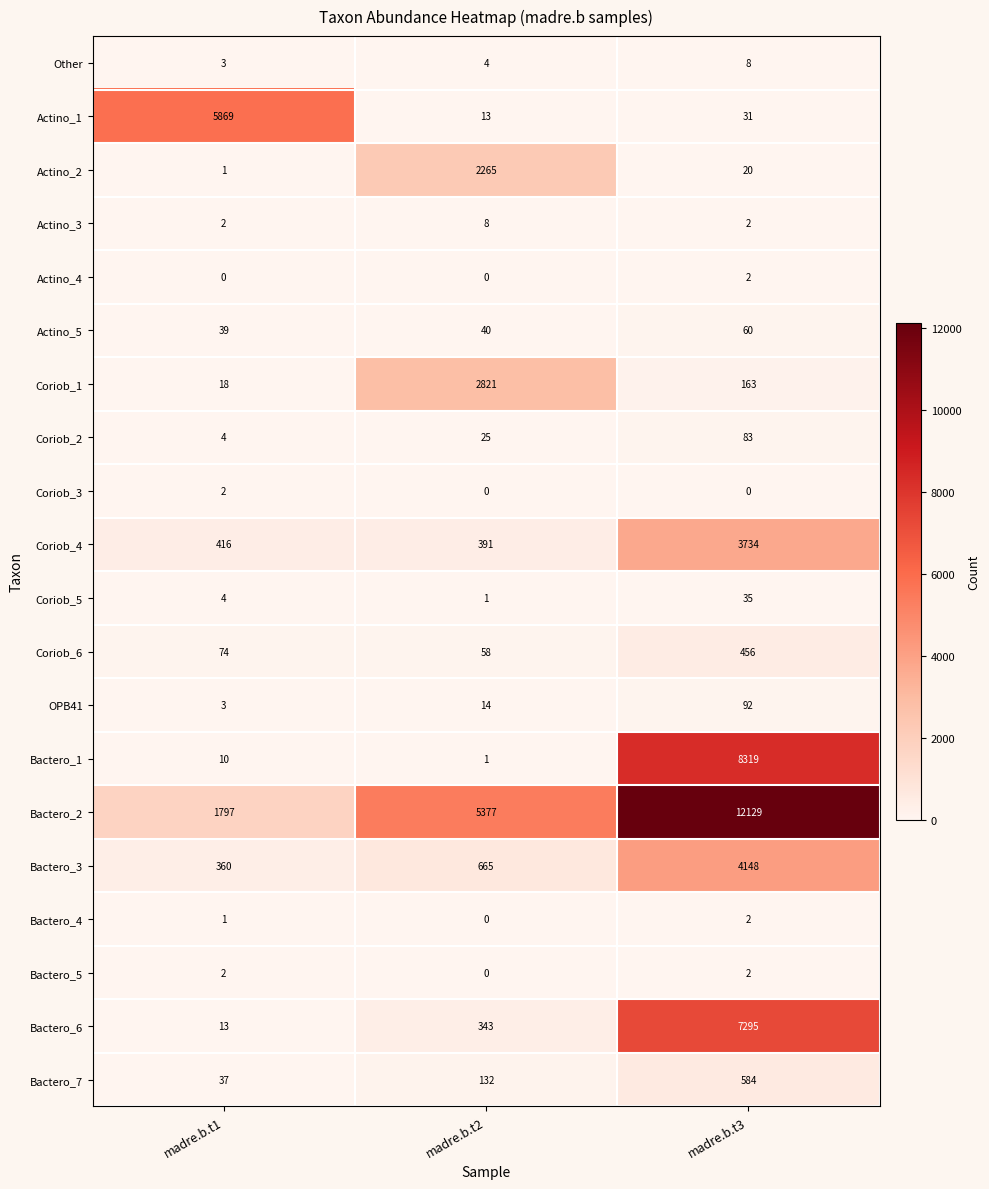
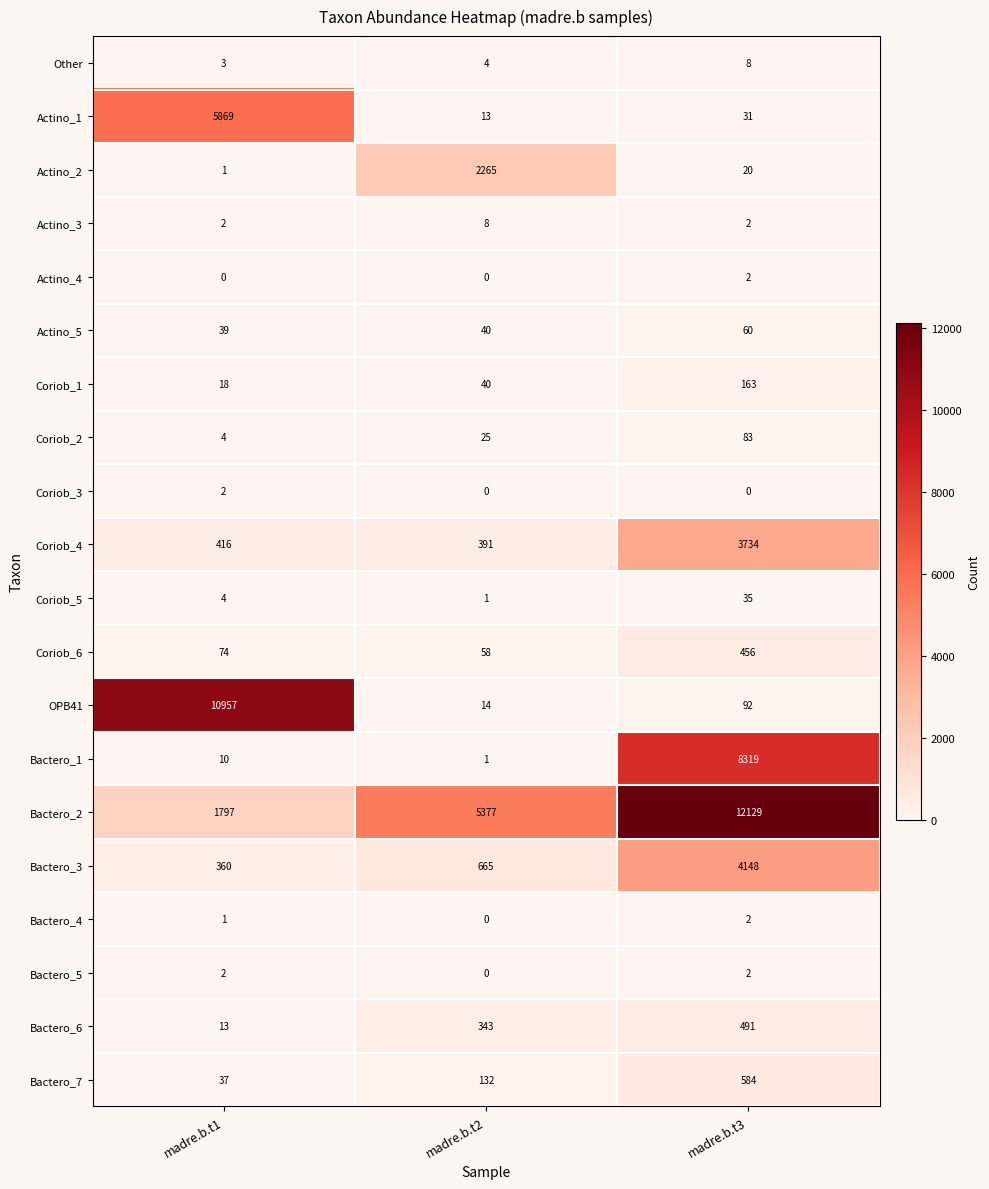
  {
    "Other": {
      "madre.b.t1": 3,
      "madre.b.t2": 4,
      "madre.b.t3": 8
    },
    "Actino_1": {
      "madre.b.t1": 5869,
      "madre.b.t2": 13,
      "madre.b.t3": 31
    },
    "Actino_2": {
      "madre.b.t1": 1,
      "madre.b.t2": 2265,
      "madre.b.t3": 20
    },
    "Actino_3": {
      "madre.b.t1": 2,
      "madre.b.t2": 8,
      "madre.b.t3": 2
    },
    "Actino_4": {
      "madre.b.t1": 0,
      "madre.b.t2": 0,
      "madre.b.t3": 2
    },
    "Actino_5": {
      "madre.b.t1": 39,
      "madre.b.t2": 40,
      "madre.b.t3": 60
    },
    "Coriob_1": {
      "madre.b.t1": 18,
-     "madre.b.t2": 2821,
+     "madre.b.t2": 40,
      "madre.b.t3": 163
    },
    "Coriob_2": {
      "madre.b.t1": 4,
      "madre.b.t2": 25,
      "madre.b.t3": 83
    },
    "Coriob_3": {
      "madre.b.t1": 2,
      "madre.b.t2": 0,
      "madre.b.t3": 0
    },
    "Coriob_4": {
      "madre.b.t1": 416,
      "madre.b.t2": 391,
      "madre.b.t3": 3734
    },
    "Coriob_5": {
      "madre.b.t1": 4,
      "madre.b.t2": 1,
      "madre.b.t3": 35
    },
    "Coriob_6": {
      "madre.b.t1": 74,
      "madre.b.t2": 58,
      "madre.b.t3": 456
    },
    "OPB41": {
-     "madre.b.t1": 3,
+     "madre.b.t1": 10957,
      "madre.b.t2": 14,
      "madre.b.t3": 92
    },
    "Bactero_1": {
      "madre.b.t1": 10,
      "madre.b.t2": 1,
      "madre.b.t3": 8319
    },
    "Bactero_2": {
      "madre.b.t1": 1797,
      "madre.b.t2": 5377,
      "madre.b.t3": 12129
    },
    "Bactero_3": {
      "madre.b.t1": 360,
      "madre.b.t2": 665,
      "madre.b.t3": 4148
    },
    "Bactero_4": {
      "madre.b.t1": 1,
      "madre.b.t2": 0,
      "madre.b.t3": 2
    },
    "Bactero_5": {
      "madre.b.t1": 2,
      "madre.b.t2": 0,
      "madre.b.t3": 2
    },
    "Bactero_6": {
      "madre.b.t1": 13,
      "madre.b.t2": 343,
-     "madre.b.t3": 7295
+     "madre.b.t3": 491
    },
    "Bactero_7": {
      "madre.b.t1": 37,
      "madre.b.t2": 132,
      "madre.b.t3": 584
    }
  }
